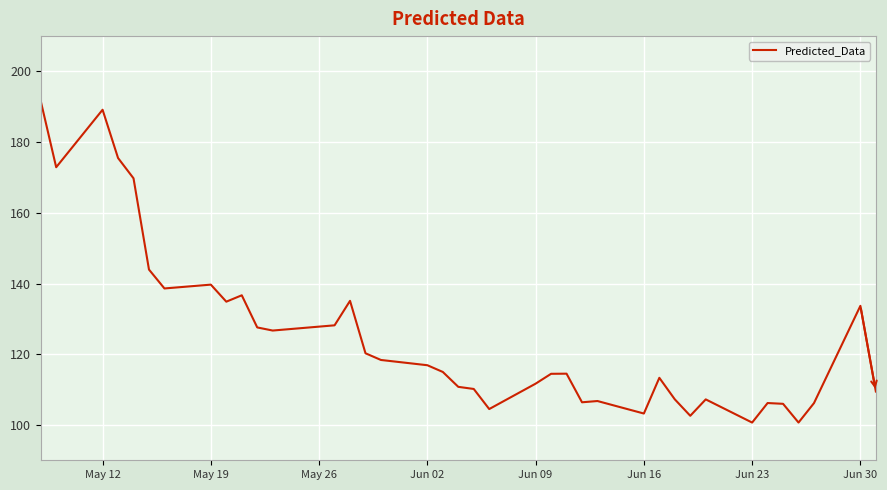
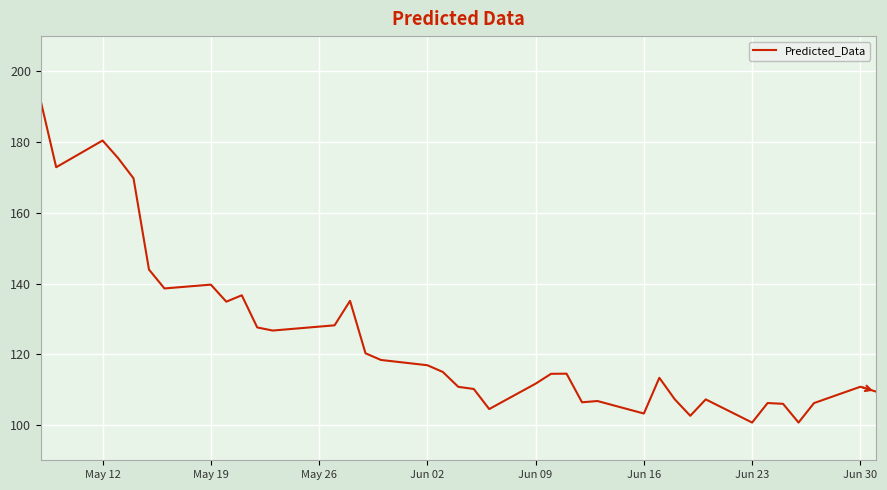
  {
-   "May 12": 189,
+   "May 12": 180,
    "May 19": 140,
    "Jun 02": 117,
    "Jun 09": 112,
    "Jun 16": 103,
    "Jun 23": 101,
-   "Jun 30": 134
+   "Jun 30": 111
  }
